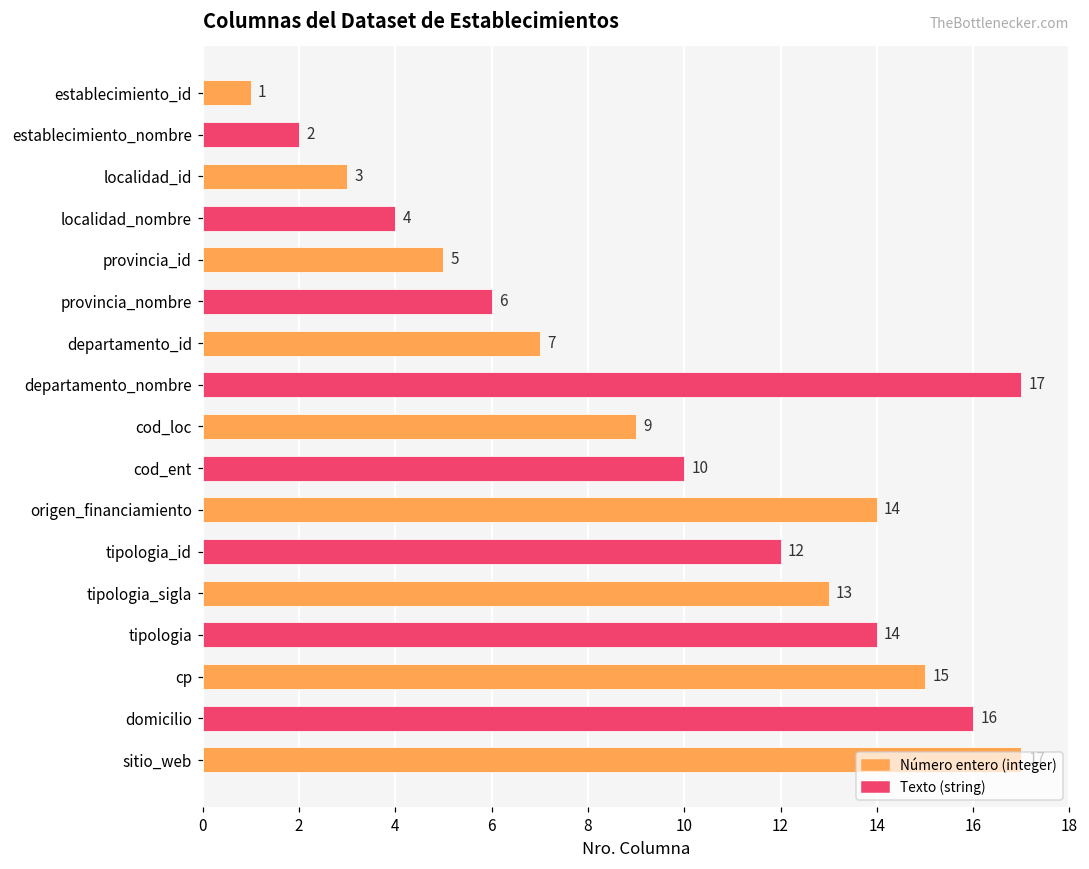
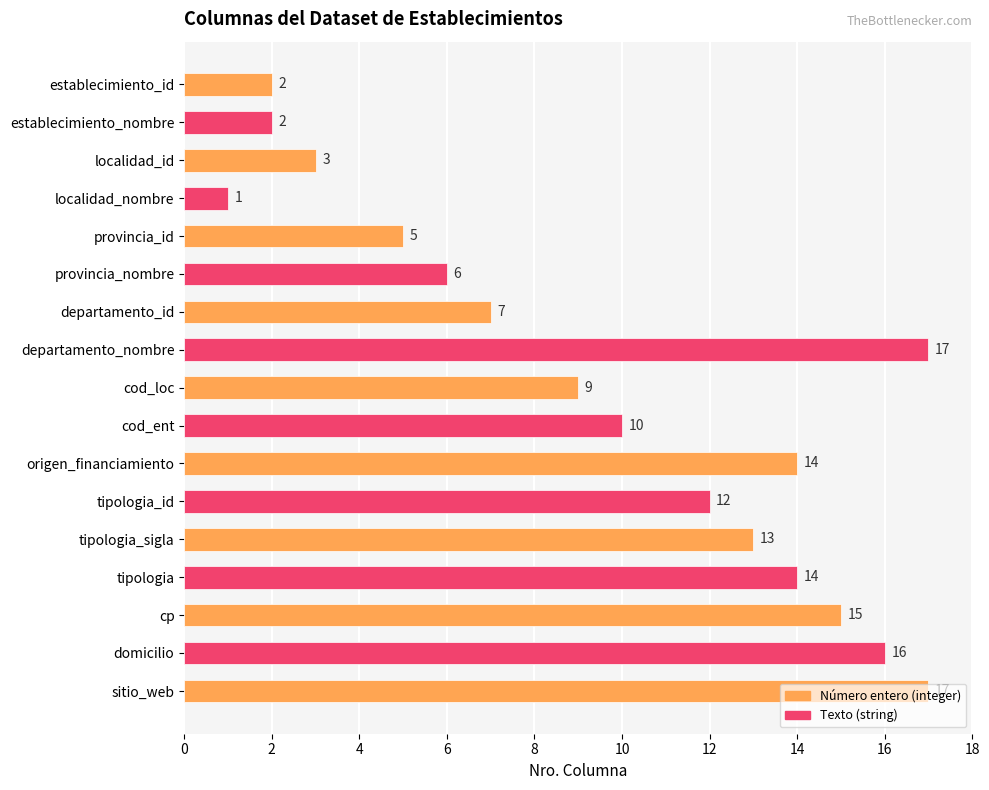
  {
-   "establecimiento_id": 1,
+   "establecimiento_id": 2,
    "establecimiento_nombre": 2,
    "localidad_id": 3,
-   "localidad_nombre": 4,
+   "localidad_nombre": 1,
    "provincia_id": 5,
    "provincia_nombre": 6,
    "departamento_id": 7,
    "departamento_nombre": 17,
    "cod_loc": 9,
    "cod_ent": 10,
    "origen_financiamiento": 14,
    "tipologia_id": 12,
    "tipologia_sigla": 13,
    "tipologia": 14,
    "cp": 15,
    "domicilio": 16
  }
